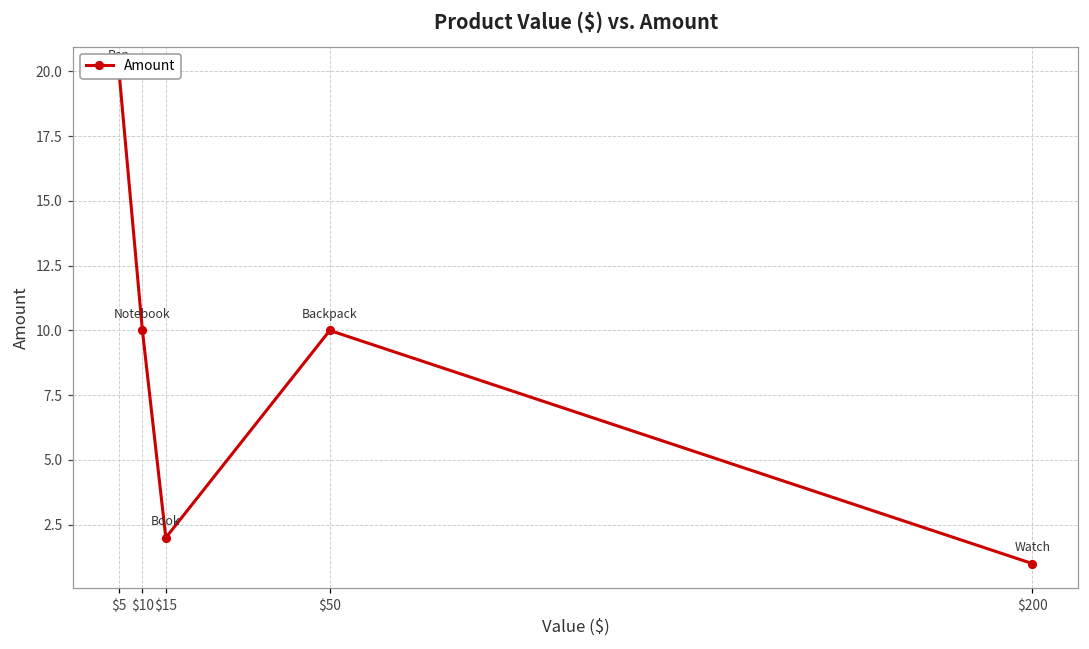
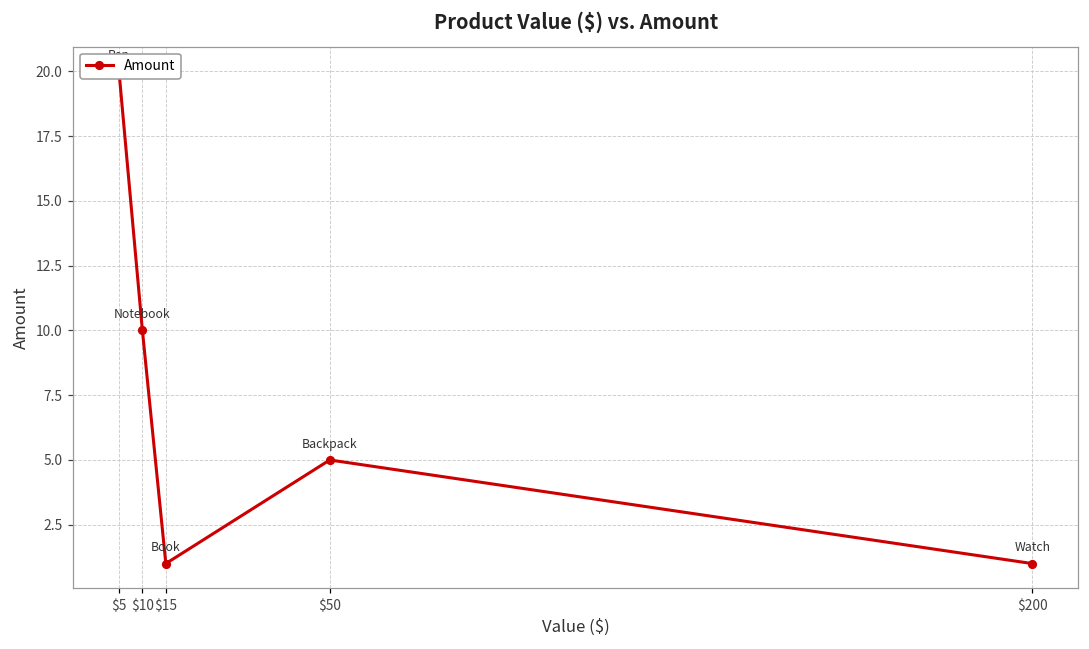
  {
    "$10": 10,
-   "$15": 2,
-   "$50": 10,
+   "$15": 1,
+   "$50": 5,
    "$200": 1
  }
